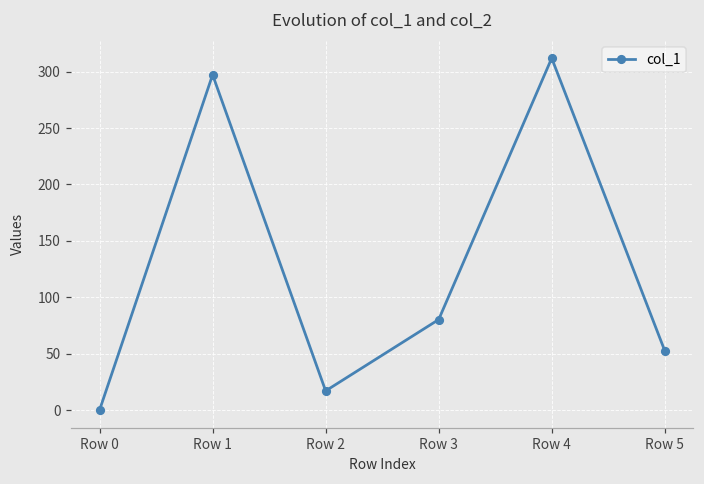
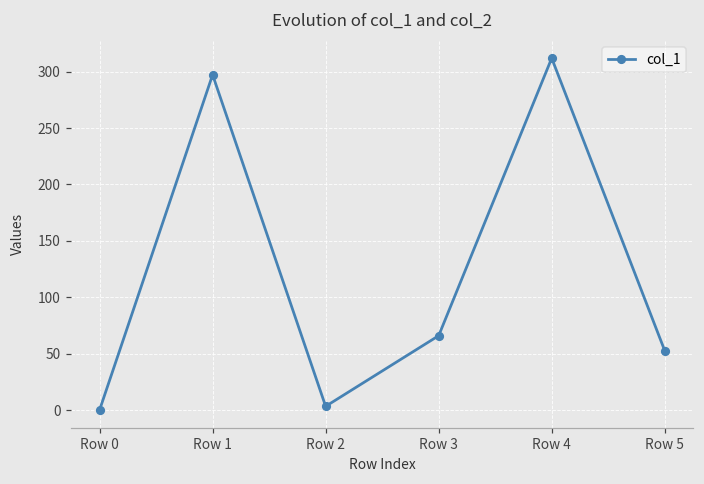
  {
    "Row 0": 0,
    "Row 1": 297,
-   "Row 2": 17,
-   "Row 3": 80,
+   "Row 2": 3,
+   "Row 3": 66,
    "Row 4": 312,
    "Row 5": 53
  }
